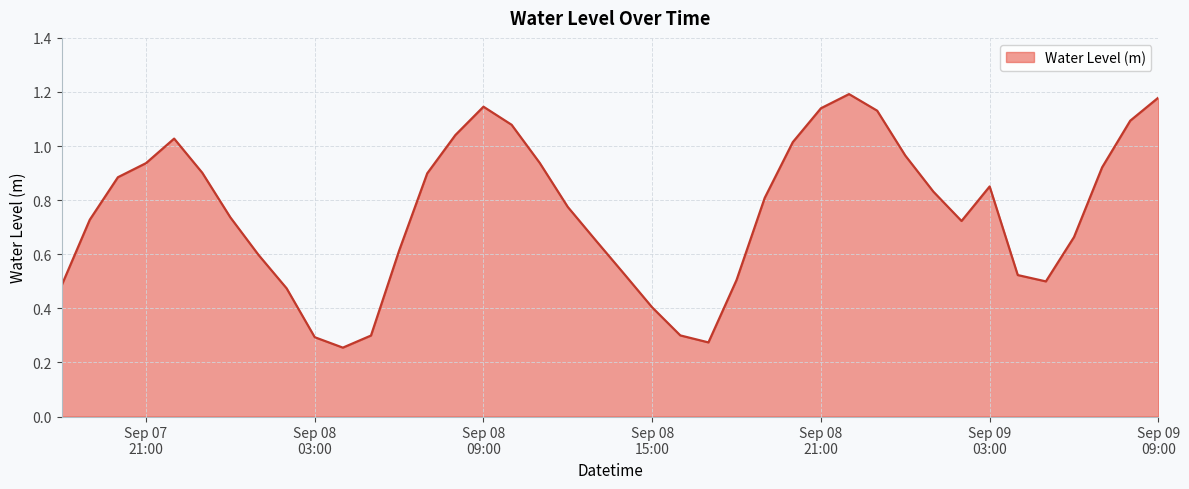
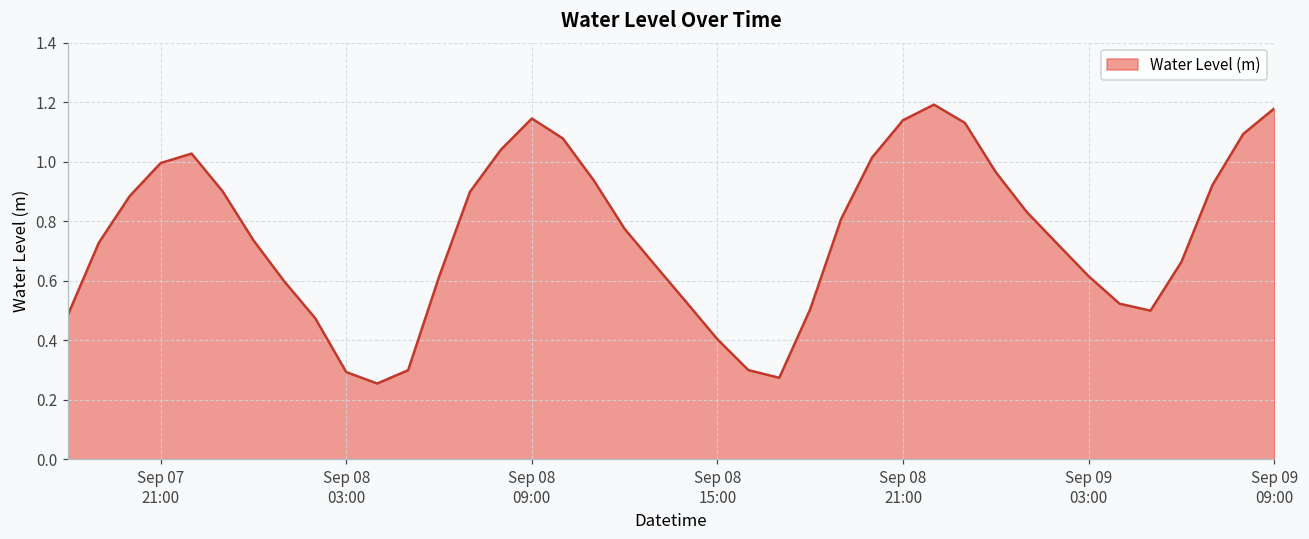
  {
-   "Sep 07 21:00": 0.94,
+   "Sep 07 21:00": 1.00,
    "Sep 08 03:00": 0.29,
    "Sep 08 09:00": 1.15,
    "Sep 08 15:00": 0.40,
    "Sep 08 21:00": 1.14,
-   "Sep 09 03:00": 0.85,
+   "Sep 09 03:00": 0.62,
    "Sep 09 09:00": 1.18
  }
